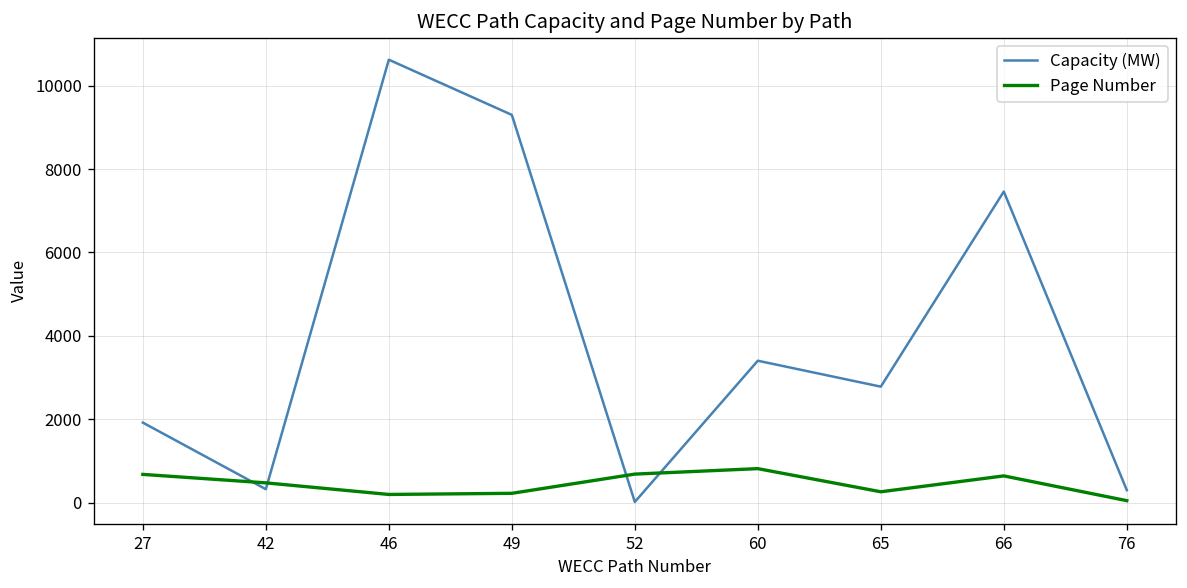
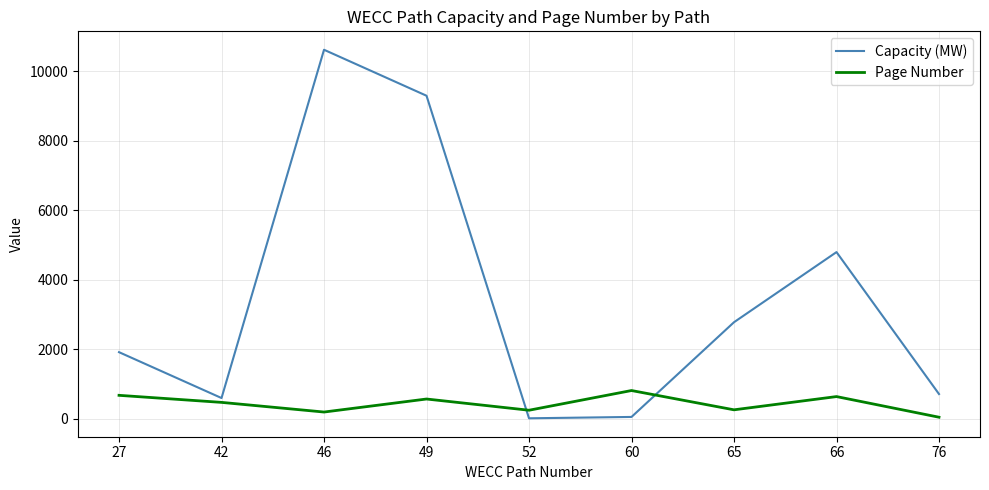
  {
    "Capacity (MW)": {
      "27": 1900,
-     "42": 300,
+     "42": 600,
      "46": 10600,
      "49": 9300,
      "52": 0,
-     "60": 3400,
+     "60": 100,
      "65": 2800,
-     "66": 7500,
-     "76": 300
+     "66": 4800,
+     "76": 700
    },
    "Page Number": {
      "27": 700,
      "42": 500,
      "46": 200,
-     "49": 200,
-     "52": 700,
+     "49": 600,
+     "52": 200,
      "60": 800,
      "65": 300,
      "66": 600,
      "76": 0
    }
  }
